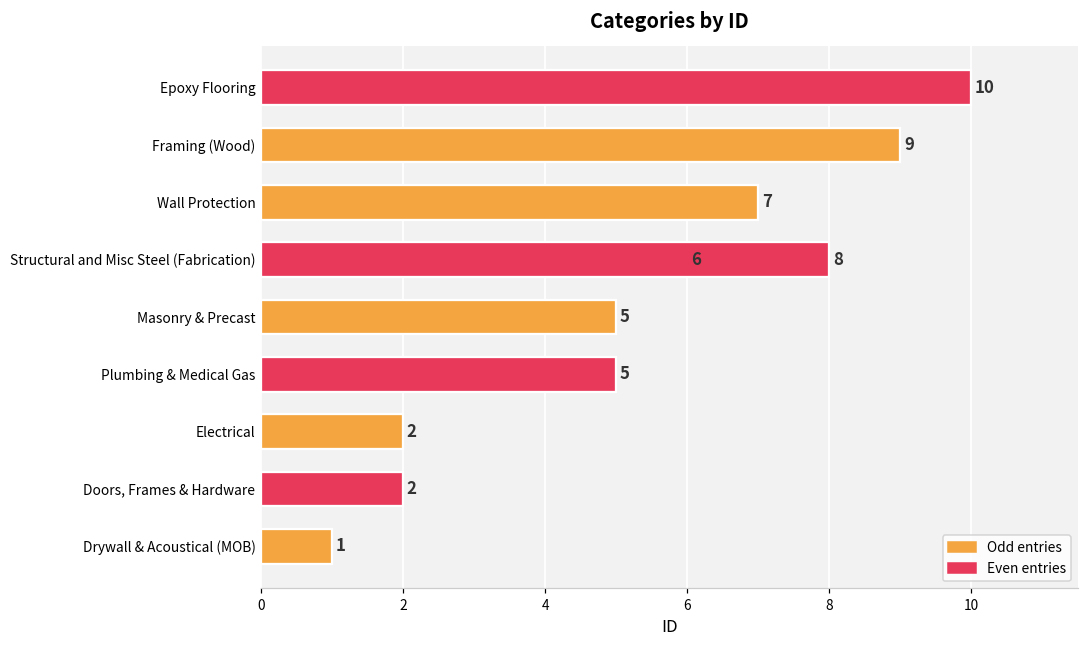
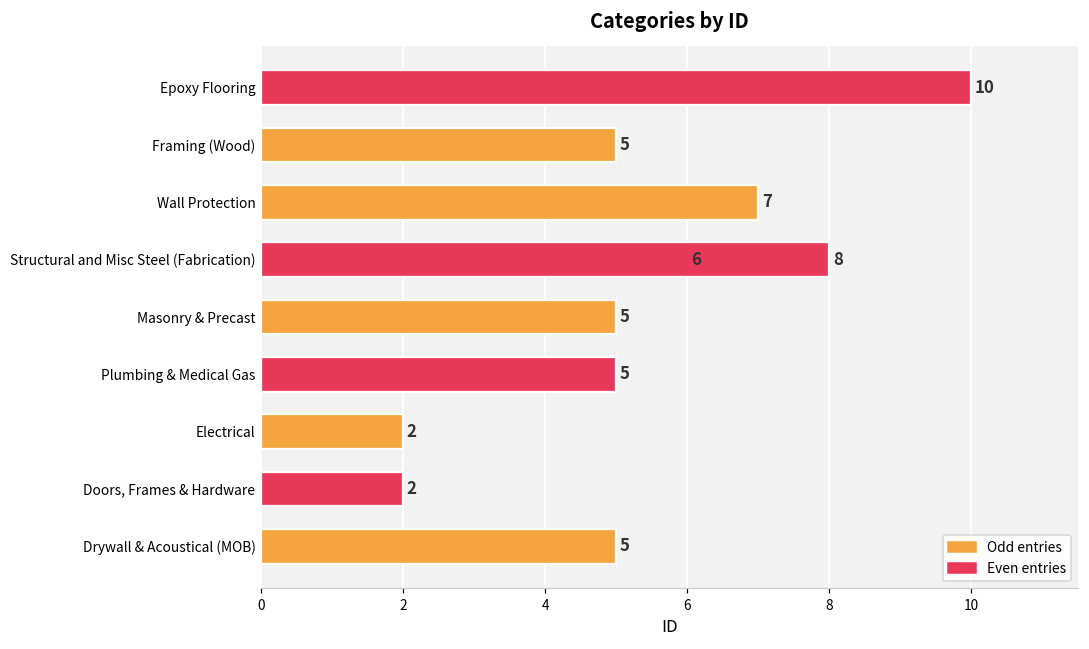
  {
    "Epoxy Flooring": 10,
-   "Framing (Wood)": 9,
+   "Framing (Wood)": 5,
    "Wall Protection": 7,
    "Masonry & Precast": 5,
    "Plumbing & Medical Gas": 5,
    "Electrical": 2,
    "Doors, Frames & Hardware": 2,
-   "Drywall & Acoustical (MOB)": 1
+   "Drywall & Acoustical (MOB)": 5
  }
